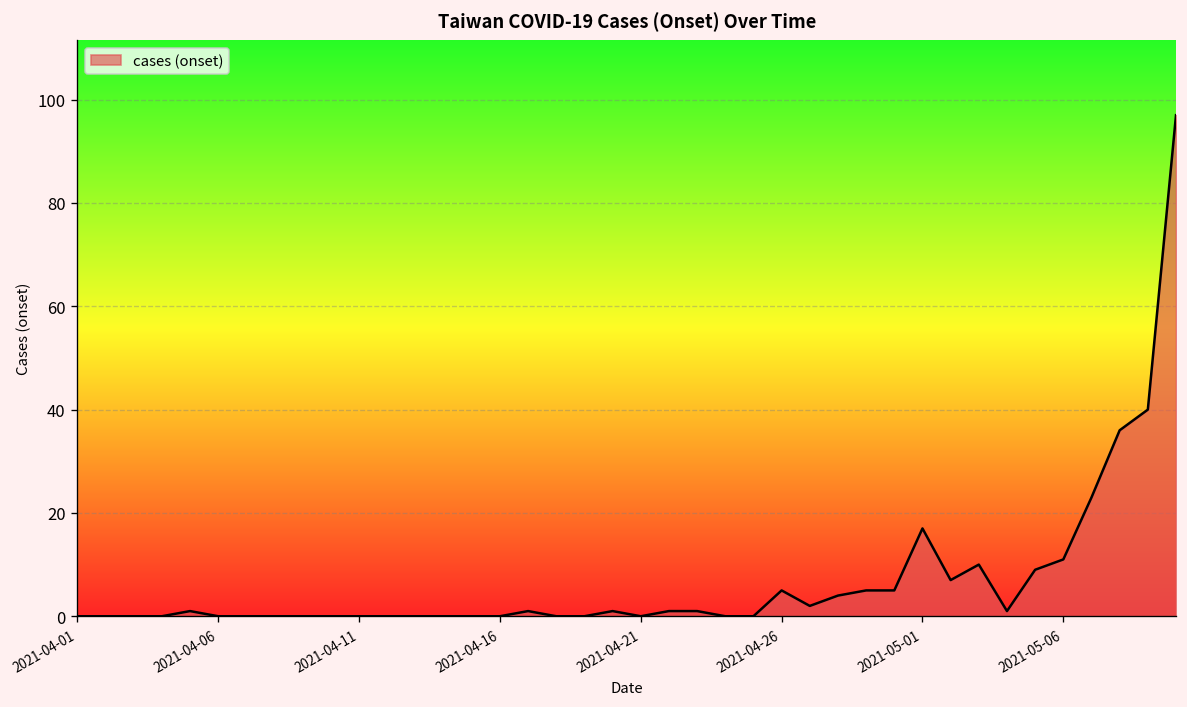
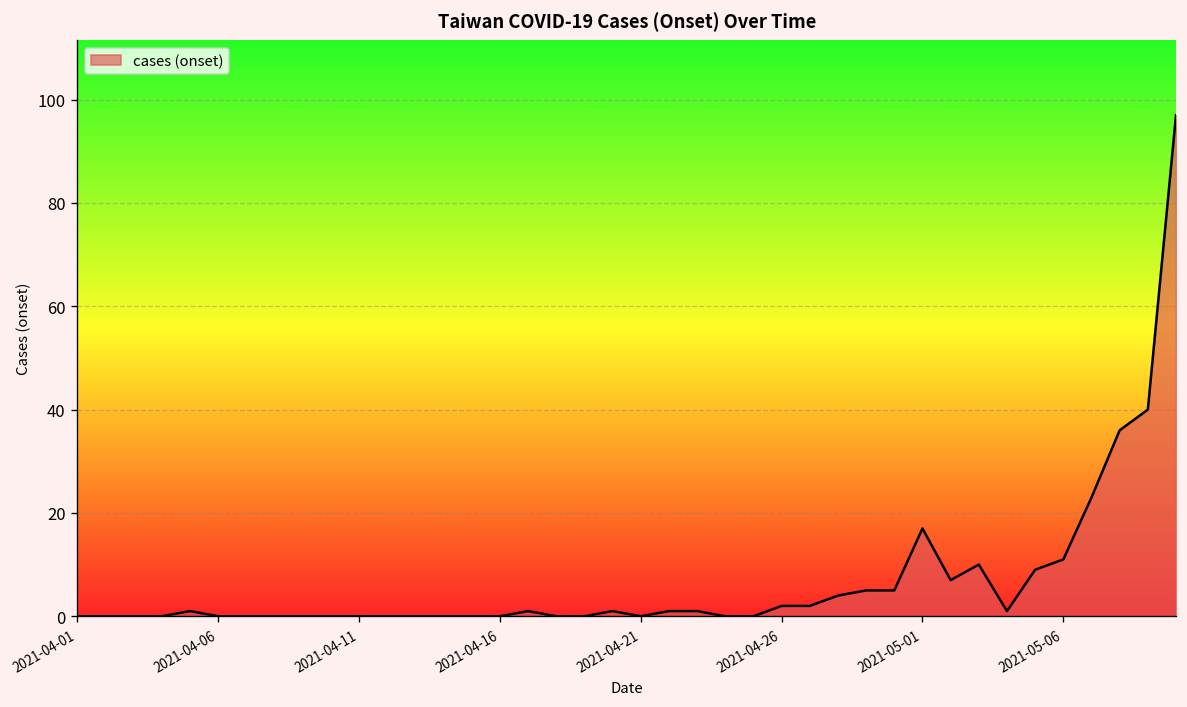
  {
    "2021-04-01": 0,
    "2021-04-06": 0,
    "2021-04-11": 0,
    "2021-04-16": 0,
    "2021-04-21": 0,
-   "2021-04-26": 5,
+   "2021-04-26": 2,
    "2021-05-01": 17,
    "2021-05-06": 11
  }
